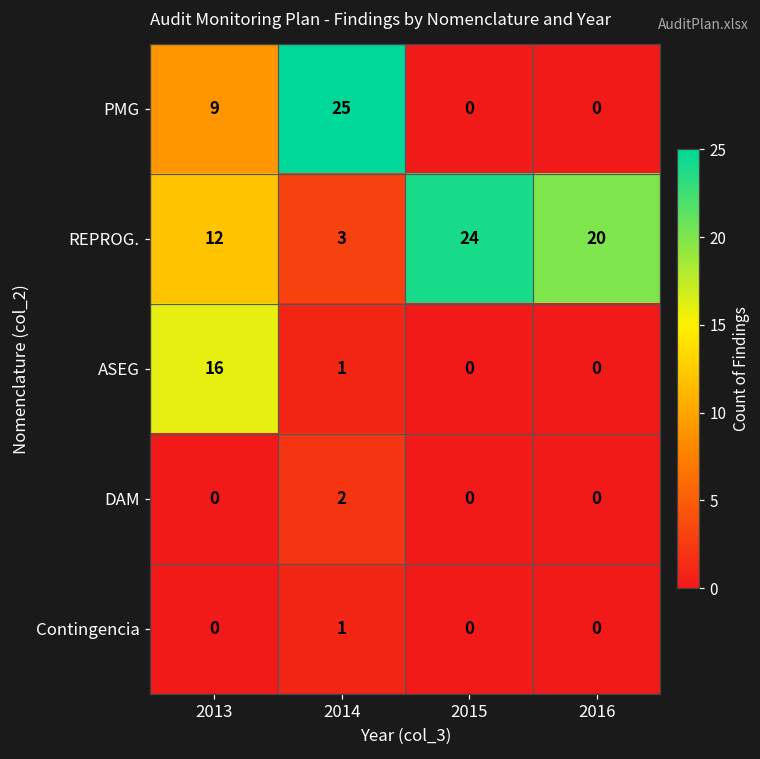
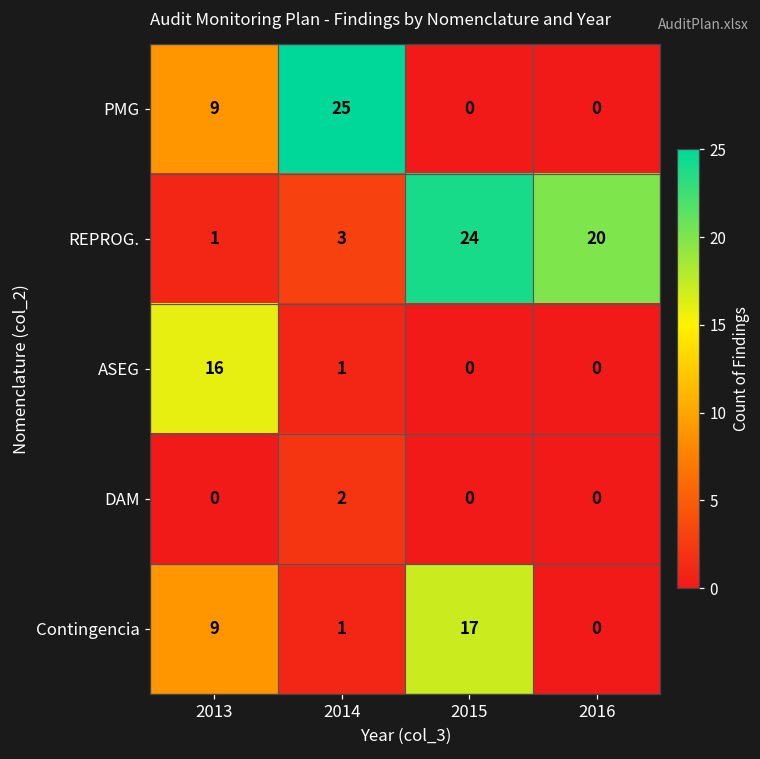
  {
    "PMG": {
      "2013": 9,
      "2014": 25,
      "2015": 0,
      "2016": 0
    },
    "REPROG.": {
-     "2013": 12,
+     "2013": 1,
      "2014": 3,
      "2015": 24,
      "2016": 20
    },
    "ASEG": {
      "2013": 16,
      "2014": 1,
      "2015": 0,
      "2016": 0
    },
    "DAM": {
      "2013": 0,
      "2014": 2,
      "2015": 0,
      "2016": 0
    },
    "Contingencia": {
-     "2013": 0,
+     "2013": 9,
      "2014": 1,
-     "2015": 0,
+     "2015": 17,
      "2016": 0
    }
  }
